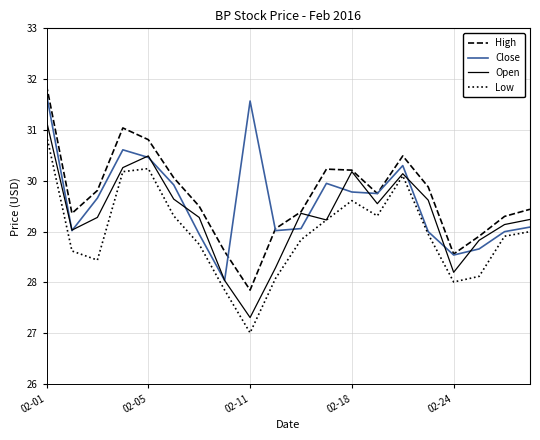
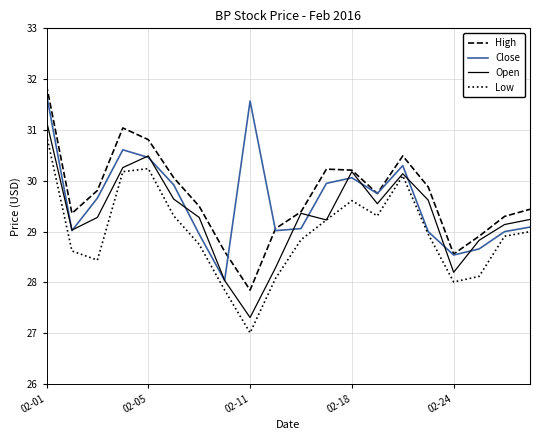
  {
    "Close": {
      "02-01": 31.7,
      "02-11": 31.6,
-     "02-18": 29.8
+     "02-18": 30.1
    }
  }
